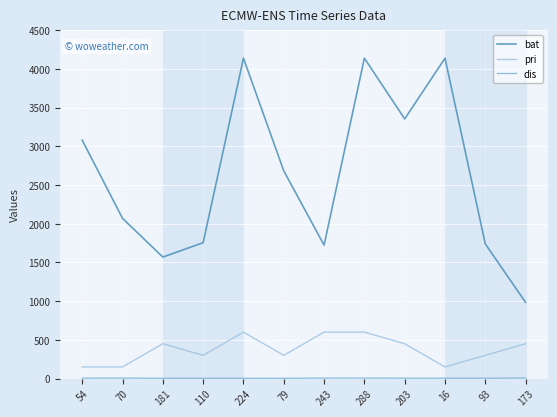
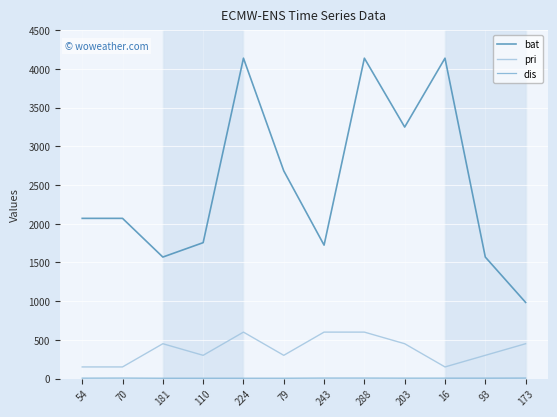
  {
    "bat": {
-     "54": 3100,
+     "54": 2100,
      "70": 2100,
      "181": 1600,
      "110": 1800,
      "224": 4100,
      "79": 2700,
      "243": 1700,
      "288": 4100,
-     "203": 3400,
+     "203": 3300,
      "16": 4100,
-     "93": 1700,
+     "93": 1600,
      "173": 1000
    }
  }
